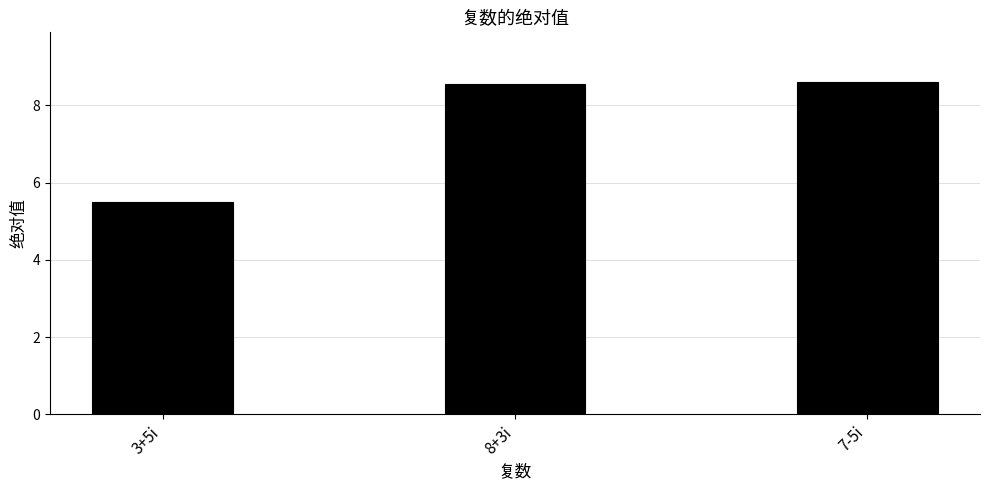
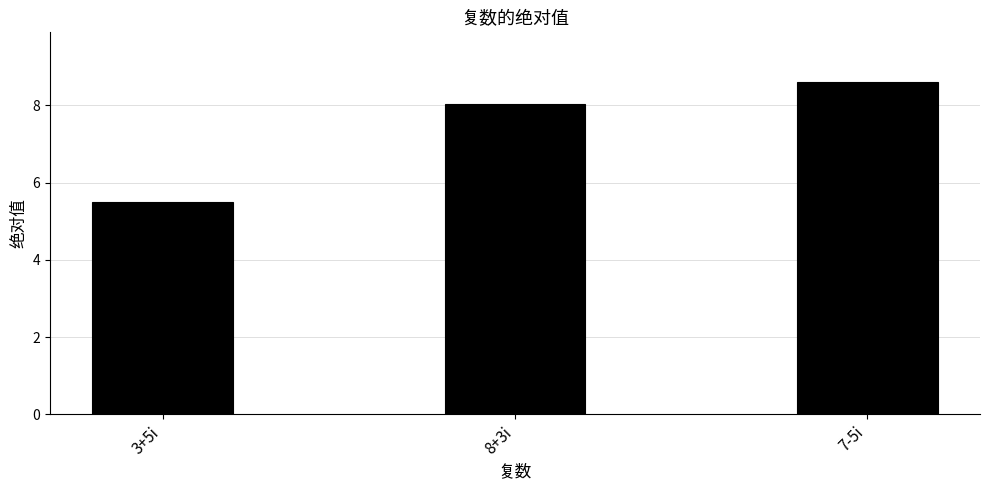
  {
    "3+5i": 5.5,
-   "8+3i": 8.5,
+   "8+3i": 8.0,
    "7-5i": 8.6
  }
